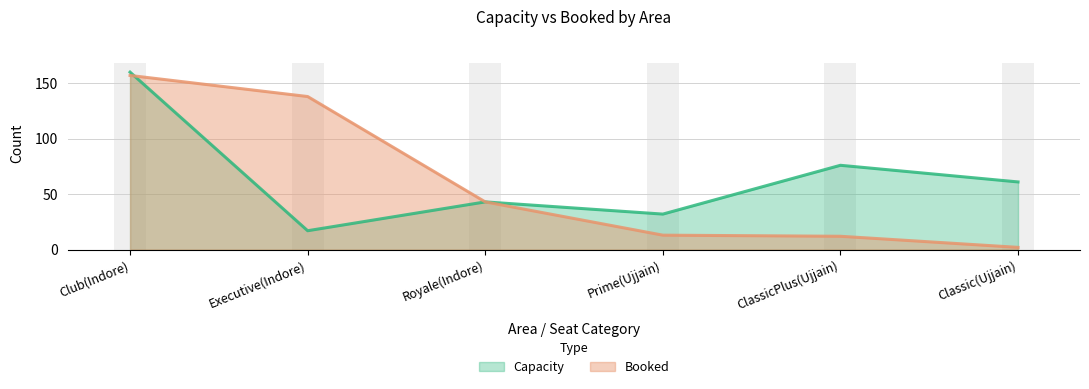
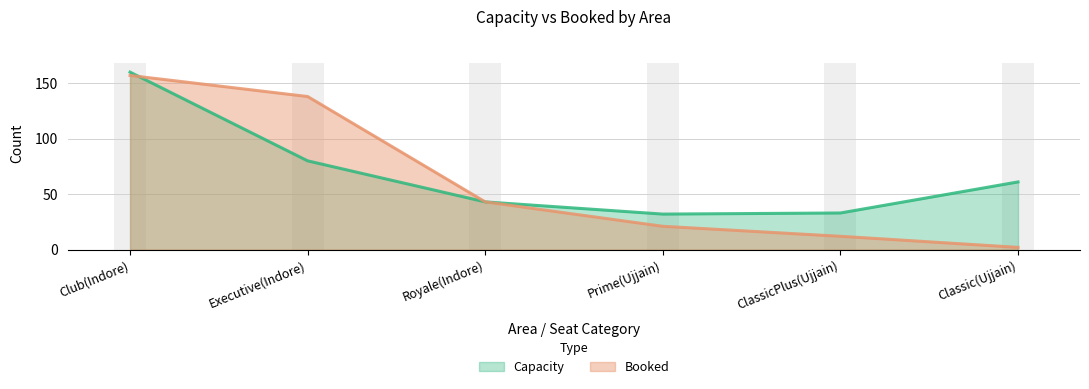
  {
    "Capacity": {
      "Club(Indore)": 160,
-     "Executive(Indore)": 17,
+     "Executive(Indore)": 80,
      "Prime(Ujjain)": 32,
-     "ClassicPlus(Ujjain)": 76,
+     "ClassicPlus(Ujjain)": 33,
      "Classic(Ujjain)": 61
    },
    "Booked": {
      "Club(Indore)": 157,
      "Executive(Indore)": 138,
-     "Prime(Ujjain)": 13,
+     "Prime(Ujjain)": 21,
      "ClassicPlus(Ujjain)": 12,
      "Classic(Ujjain)": 2
    }
  }
